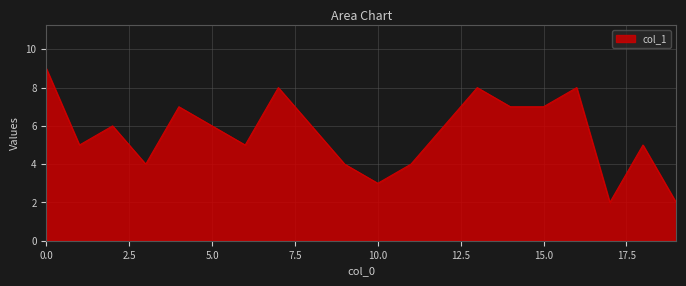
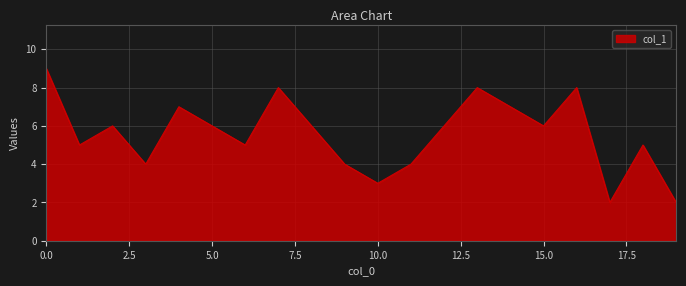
  {
    "0.0": 9,
    "5.0": 6,
    "10.0": 3,
-   "15.0": 7
+   "15.0": 6
  }
